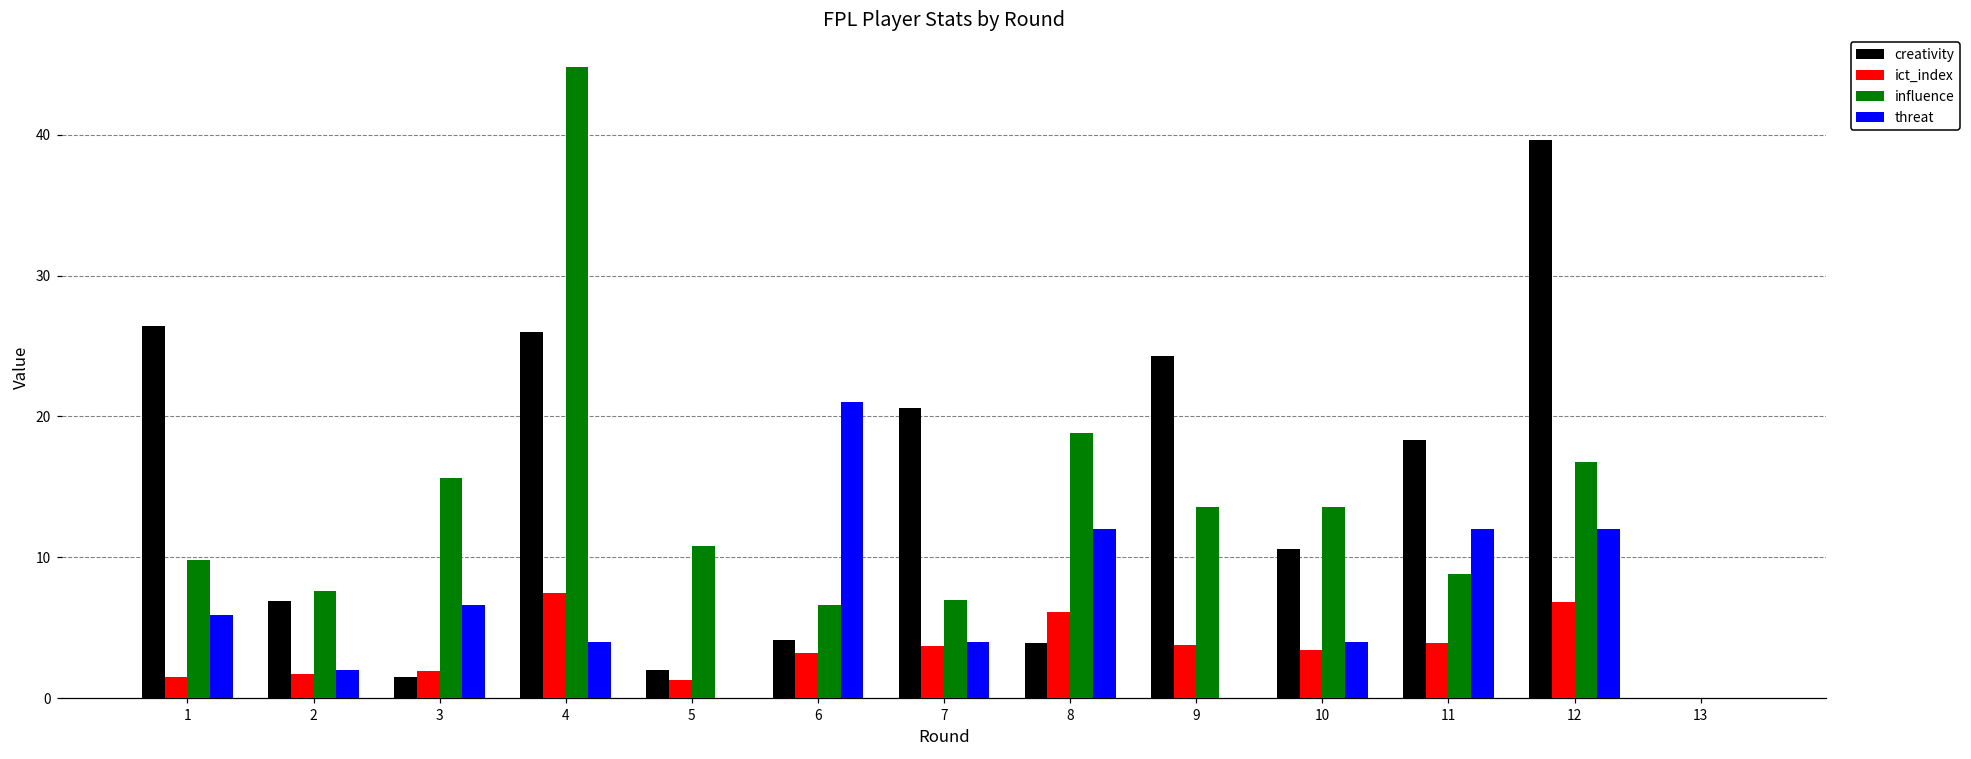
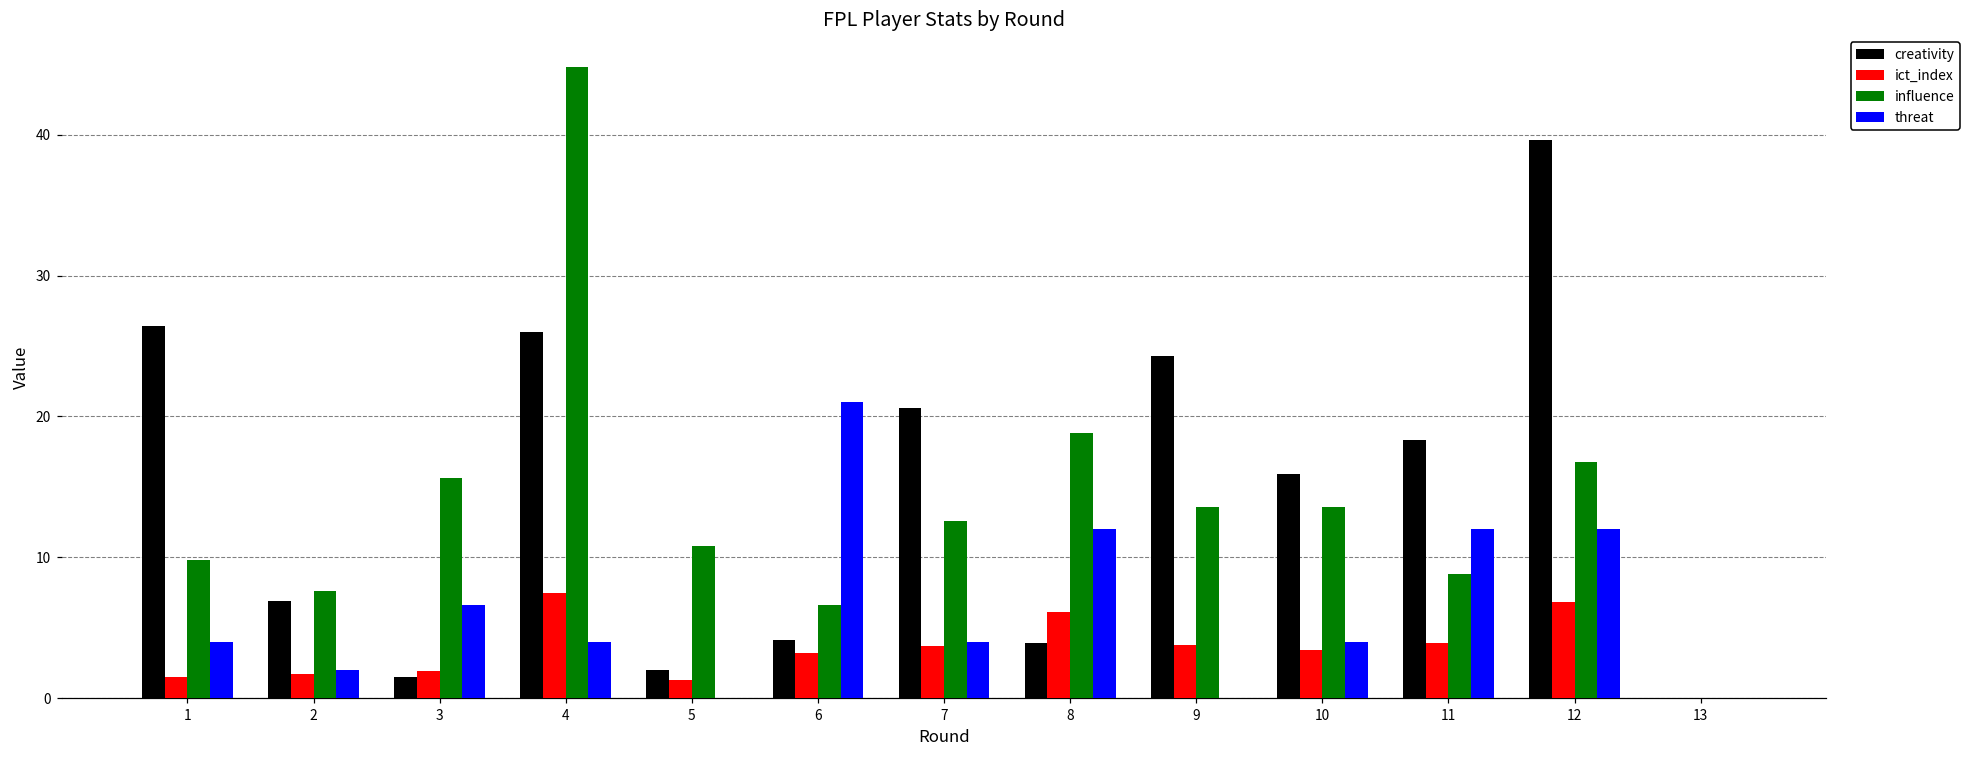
  {
    "creativity": {
      "1": 26.4,
      "2": 6.9,
      "3": 1.5,
      "4": 26.0,
      "5": 2.0,
      "6": 4.1,
      "7": 20.6,
      "8": 3.9,
      "9": 24.3,
-     "10": 10.6,
+     "10": 15.9,
      "11": 18.3,
      "12": 39.6,
      "13": 0.0
    },
    "ict_index": {
      "1": 1.5,
      "2": 1.7,
      "3": 1.9,
      "4": 7.5,
      "5": 1.3,
      "6": 3.2,
      "7": 3.7,
      "8": 6.1,
      "9": 3.8,
      "10": 3.4,
      "11": 3.9,
      "12": 6.8,
      "13": 0.0
    },
    "influence": {
      "1": 9.8,
      "2": 7.6,
      "3": 15.6,
      "4": 44.8,
      "5": 10.8,
      "6": 6.6,
-     "7": 7.0,
+     "7": 12.6,
      "8": 18.8,
      "9": 13.6,
      "10": 13.6,
      "11": 8.8,
      "12": 16.8,
      "13": 0.0
    },
    "threat": {
-     "1": 5.9,
+     "1": 4.0,
      "2": 2.0,
      "3": 6.6,
      "4": 4.0,
      "5": 0.0,
      "6": 21.0,
      "7": 4.0,
      "8": 12.0,
      "9": 0.0,
      "10": 4.0,
      "11": 12.0,
      "12": 12.0,
      "13": 0.0
    }
  }
